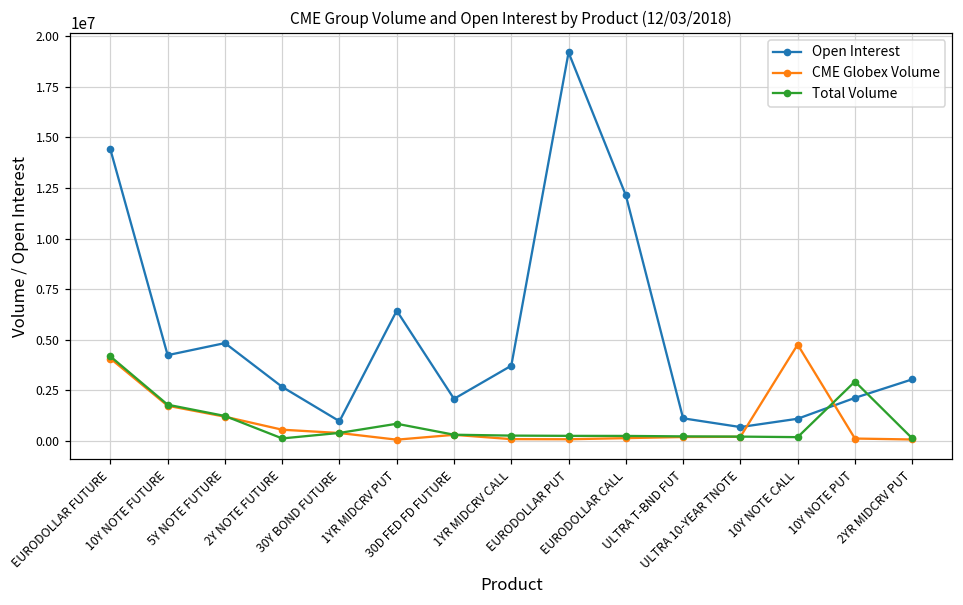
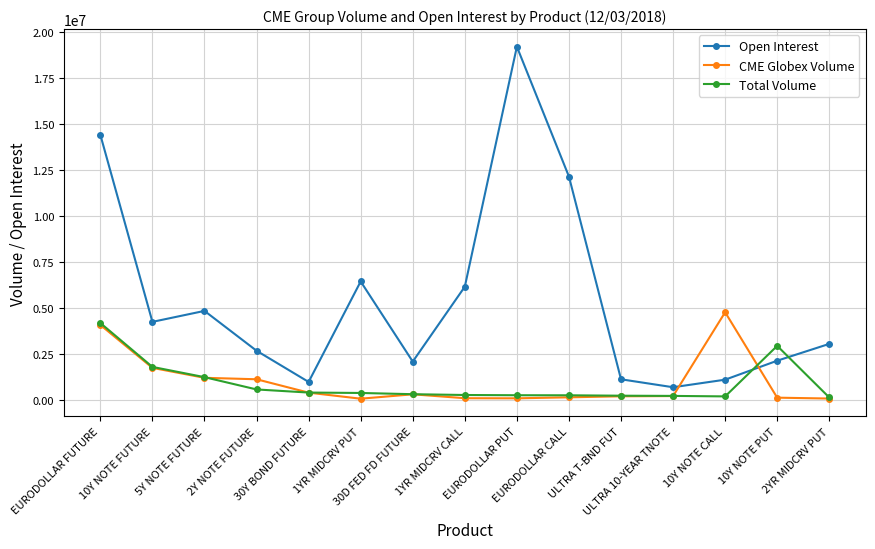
  {
    "Open Interest": {
      "EURODOLLAR FUTURE": 14400000,
      "10Y NOTE FUTURE": 4200000,
      "5Y NOTE FUTURE": 4800000,
      "2Y NOTE FUTURE": 2700000,
      "30Y BOND FUTURE": 1000000,
      "1YR MIDCRV PUT": 6400000,
      "30D FED FD FUTURE": 2100000,
-     "1YR MIDCRV CALL": 3700000,
+     "1YR MIDCRV CALL": 6100000,
      "EURODOLLAR PUT": 19200000,
      "EURODOLLAR CALL": 12100000,
      "ULTRA T-BND FUT": 1100000,
      "ULTRA 10-YEAR TNOTE": 700000,
      "10Y NOTE CALL": 1100000,
      "10Y NOTE PUT": 2100000,
      "2YR MIDCRV PUT": 3000000
    },
    "CME Globex Volume": {
-     "2Y NOTE FUTURE": 500000,
+     "2Y NOTE FUTURE": 1100000,
      "1YR MIDCRV PUT": 100000,
      "1YR MIDCRV CALL": 100000,
      "EURODOLLAR PUT": 100000,
      "10Y NOTE CALL": 4800000,
      "10Y NOTE PUT": 100000
    },
    "Total Volume": {
-     "2Y NOTE FUTURE": 100000,
-     "1YR MIDCRV PUT": 800000,
+     "2Y NOTE FUTURE": 600000,
+     "1YR MIDCRV PUT": 400000,
      "1YR MIDCRV CALL": 300000,
      "EURODOLLAR PUT": 200000,
      "10Y NOTE CALL": 200000,
      "10Y NOTE PUT": 2900000
    }
  }
